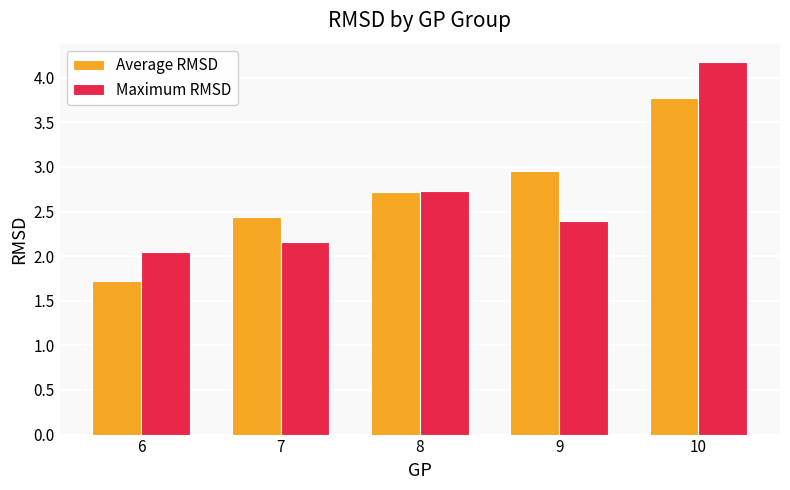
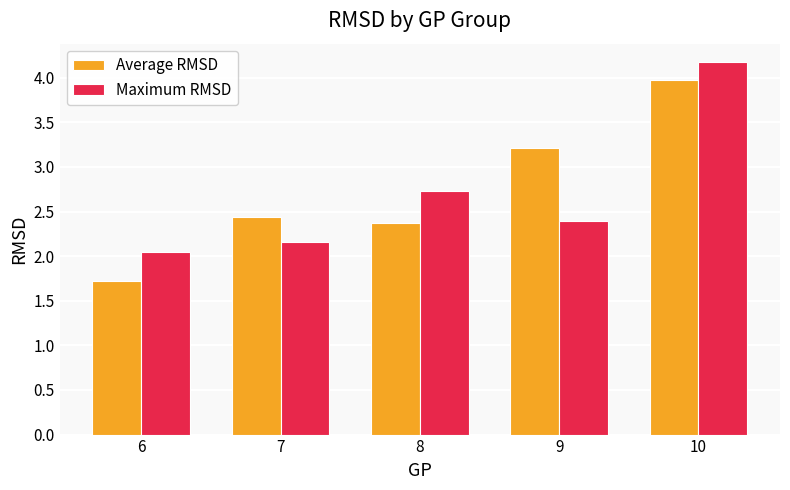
  {
    "Average RMSD": {
      "6": 1.7,
      "7": 2.4,
-     "8": 2.7,
-     "9": 3.0,
-     "10": 3.8
+     "8": 2.4,
+     "9": 3.2,
+     "10": 4.0
    },
    "Maximum RMSD": {
      "6": 2.0,
      "7": 2.2,
      "8": 2.7,
      "9": 2.4,
      "10": 4.2
    }
  }
